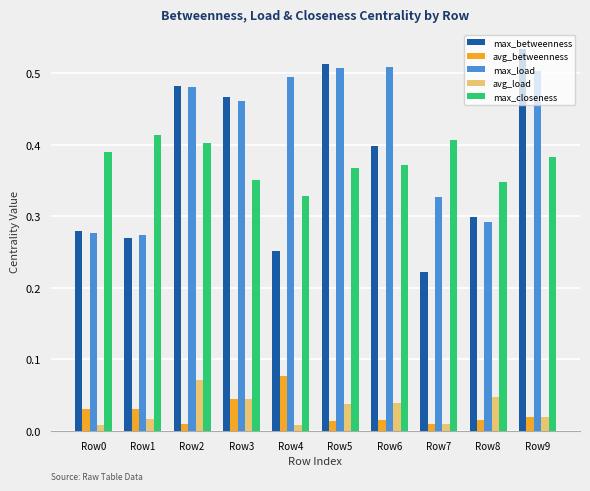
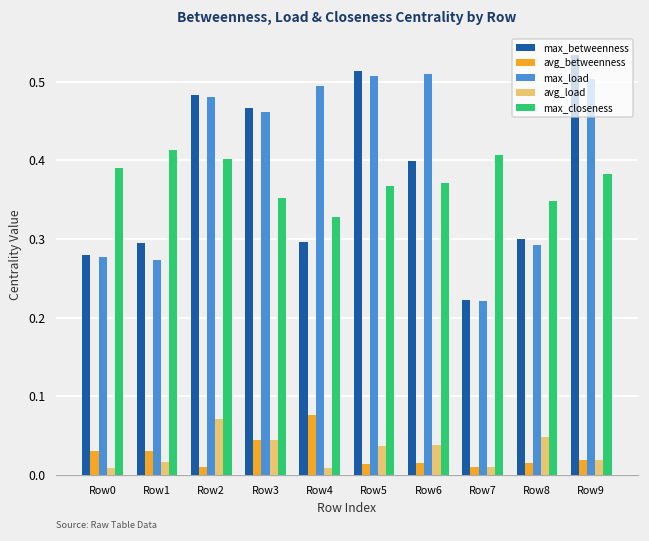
  {
    "max_betweenness": {
      "Row0": 0.28,
-     "Row1": 0.27,
+     "Row1": 0.29,
      "Row2": 0.48,
      "Row3": 0.47,
-     "Row4": 0.25,
+     "Row4": 0.30,
      "Row5": 0.51,
      "Row6": 0.40,
      "Row7": 0.22,
      "Row8": 0.30
    },
    "avg_betweenness": {
      "Row0": 0.03,
      "Row1": 0.03,
      "Row2": 0.01,
      "Row3": 0.04,
      "Row4": 0.08,
      "Row5": 0.01,
      "Row6": 0.01,
      "Row7": 0.01,
      "Row8": 0.02,
      "Row9": 0.02
    },
    "max_load": {
      "Row0": 0.28,
      "Row1": 0.27,
      "Row2": 0.48,
      "Row3": 0.46,
      "Row4": 0.49,
      "Row5": 0.51,
      "Row6": 0.51,
-     "Row7": 0.33,
+     "Row7": 0.22,
      "Row8": 0.29
    },
    "avg_load": {
      "Row0": 0.01,
      "Row1": 0.02,
      "Row2": 0.07,
      "Row3": 0.04,
      "Row4": 0.01,
      "Row5": 0.04,
      "Row6": 0.04,
      "Row7": 0.01,
      "Row8": 0.05,
      "Row9": 0.02
    },
    "max_closeness": {
      "Row0": 0.39,
      "Row1": 0.41,
      "Row2": 0.40,
      "Row3": 0.35,
      "Row4": 0.33,
      "Row5": 0.37,
      "Row6": 0.37,
      "Row7": 0.41,
      "Row8": 0.35,
      "Row9": 0.38
    }
  }
